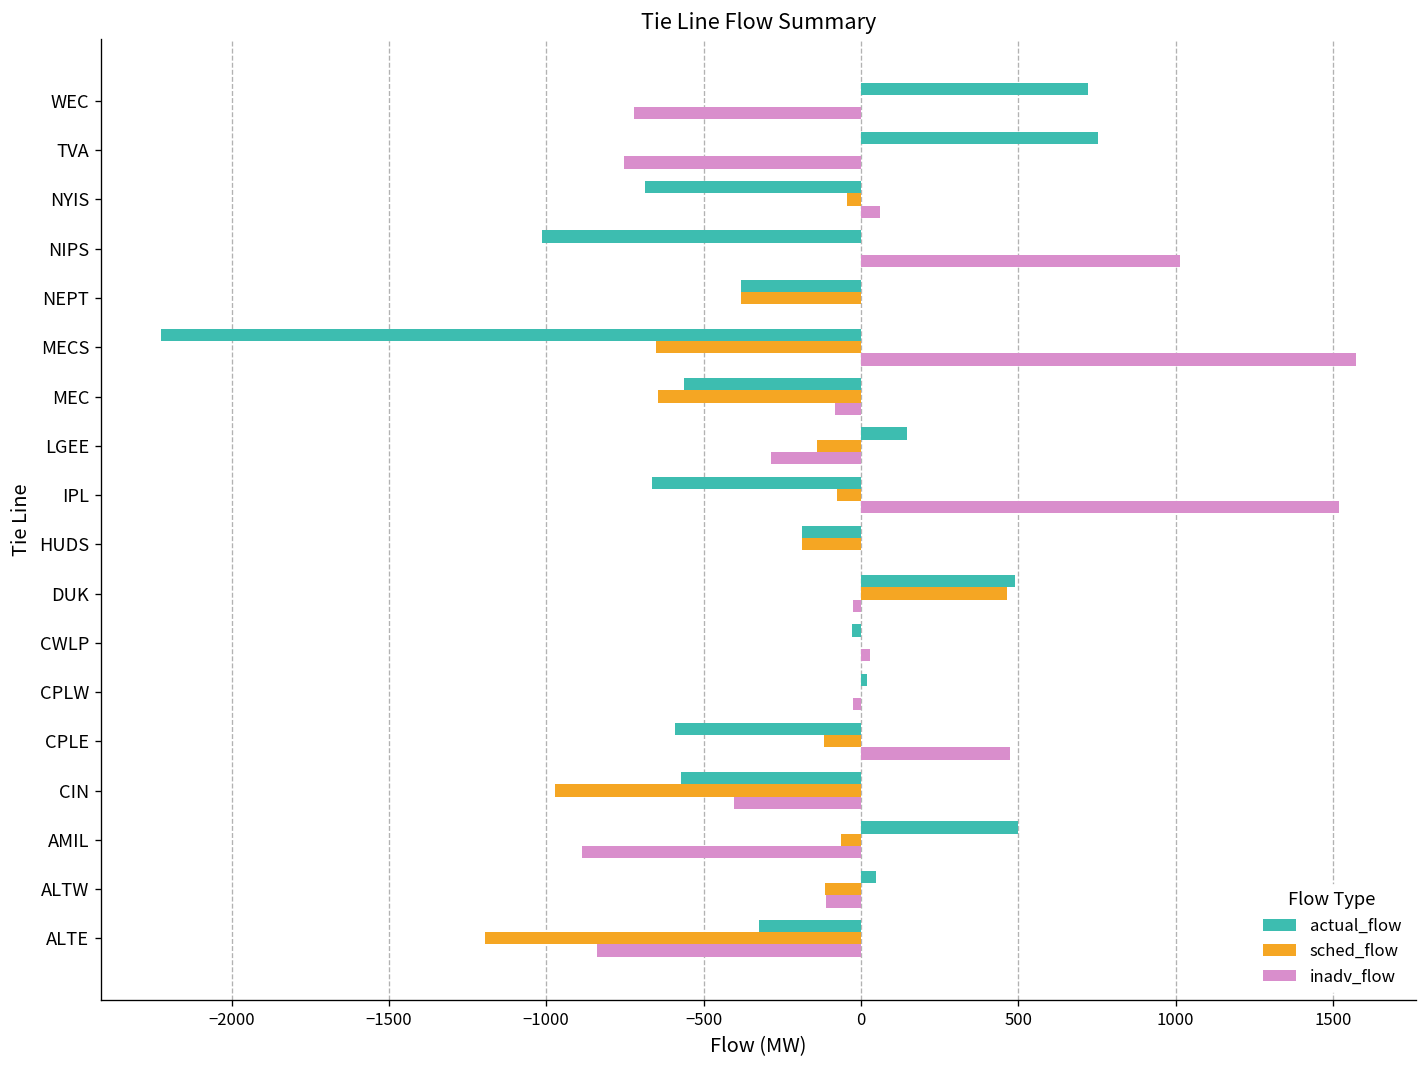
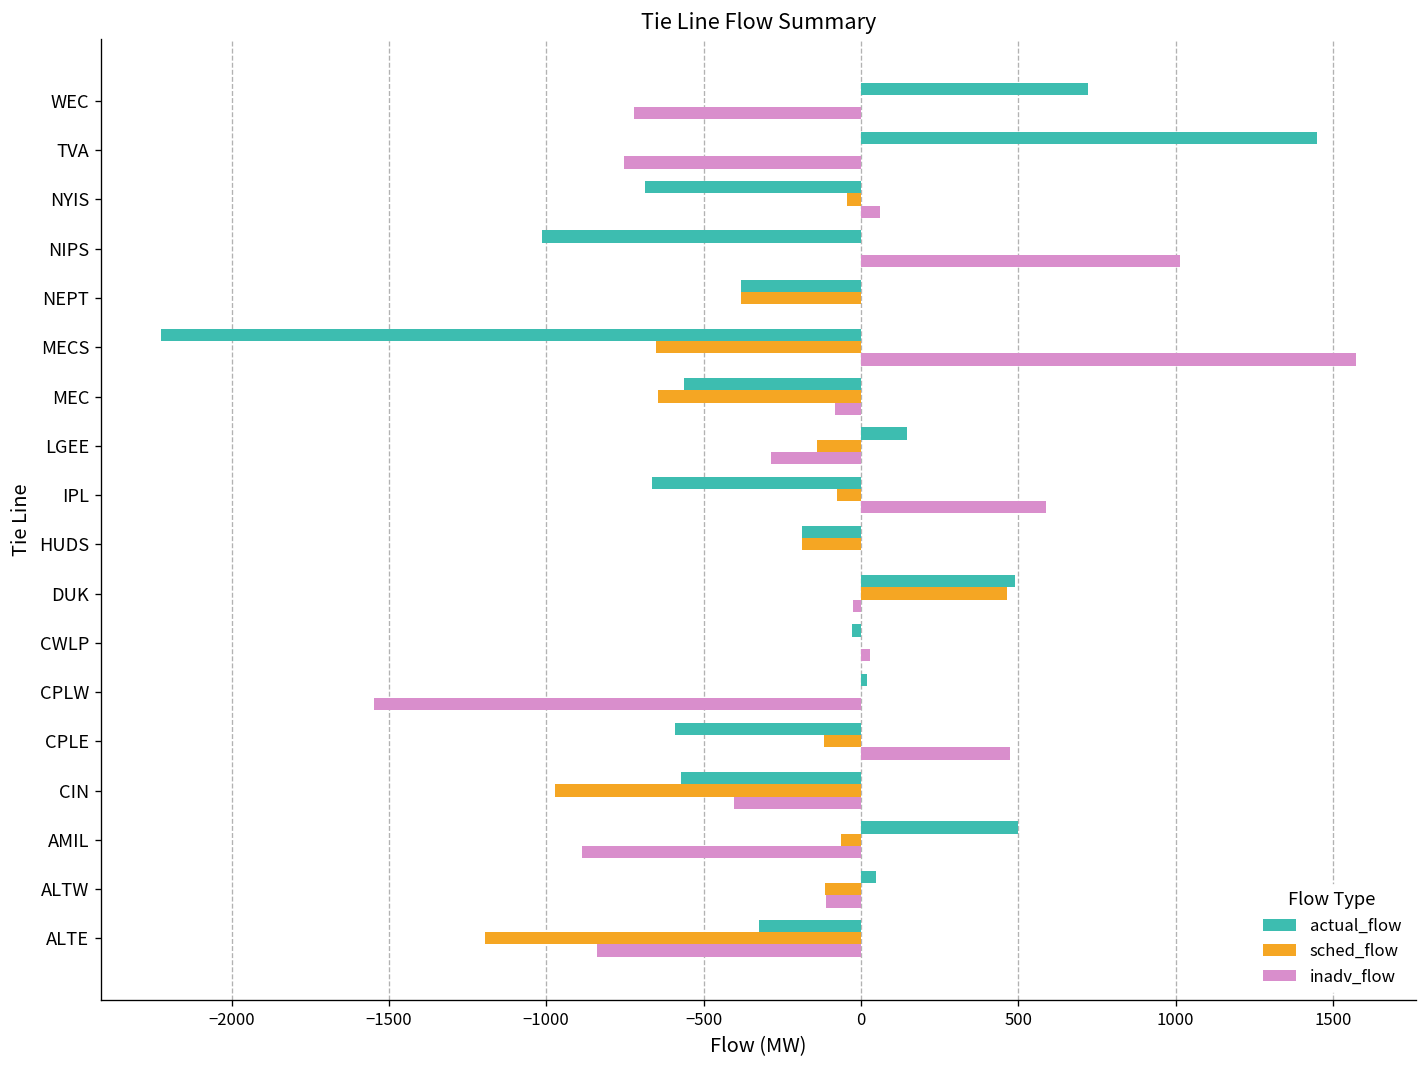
  {
    "actual_flow": {
      "WEC": 720,
-     "TVA": 750,
+     "TVA": 1450,
      "NYIS": -690,
      "NIPS": -1010,
      "NEPT": -380,
      "MECS": -2230,
      "MEC": -560,
      "LGEE": 150,
      "IPL": -660,
      "HUDS": -190,
      "DUK": 490,
      "CWLP": -30,
      "CPLW": 20,
      "CPLE": -590,
      "CIN": -570,
      "AMIL": 500,
      "ALTW": 50,
      "ALTE": -320
    },
    "sched_flow": {
      "WEC": 0,
      "TVA": 0,
      "NYIS": -50,
      "NIPS": 0,
      "NEPT": -380,
      "MECS": -650,
      "MEC": -650,
      "LGEE": -140,
      "IPL": -80,
      "HUDS": -190,
      "DUK": 460,
      "CWLP": 0,
      "CPLW": 0,
      "CPLE": -120,
      "CIN": -970,
      "AMIL": -60,
      "ALTW": -110,
      "ALTE": -1200
    },
    "inadv_flow": {
      "WEC": -720,
      "TVA": -750,
      "NYIS": 60,
      "NIPS": 1010,
      "NEPT": 0,
      "MECS": 1570,
      "MEC": -80,
      "LGEE": -290,
-     "IPL": 1520,
+     "IPL": 590,
      "HUDS": 0,
      "DUK": -30,
      "CWLP": 30,
-     "CPLW": -30,
+     "CPLW": -1550,
      "CPLE": 470,
      "CIN": -400,
      "AMIL": -890,
      "ALTW": -110,
      "ALTE": -840
    }
  }
